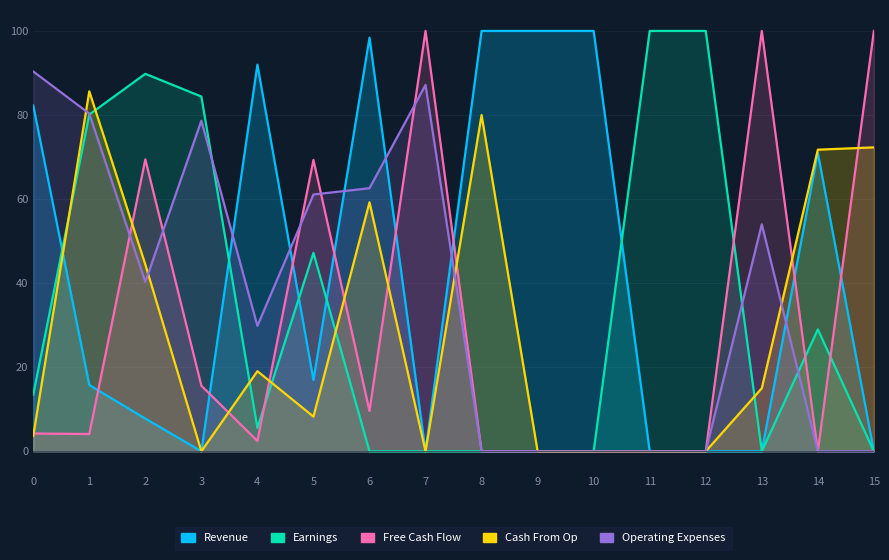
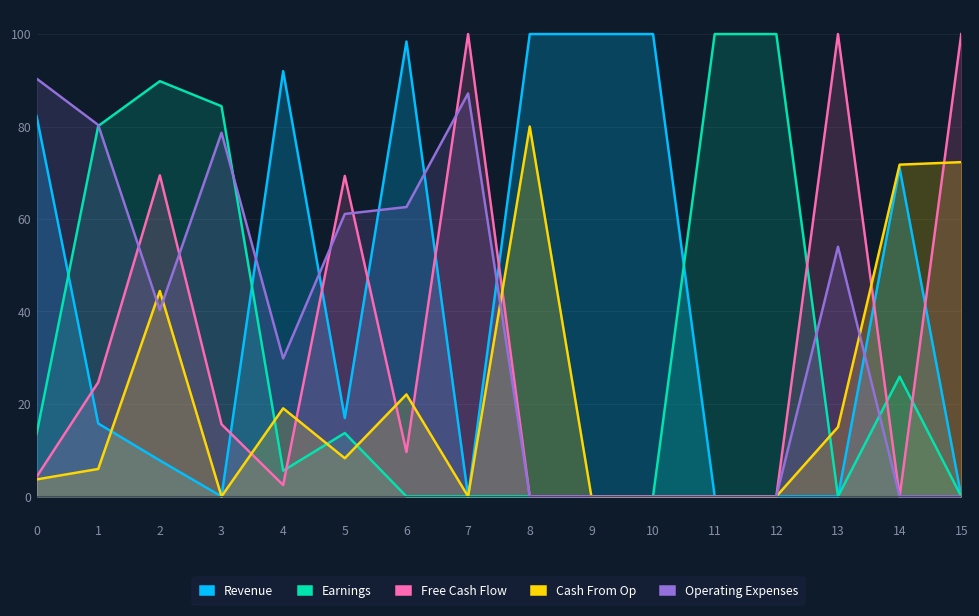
  {
    "Revenue": {
      "0": 82,
      "1": 16,
      "2": 8,
      "4": 92,
      "5": 17,
      "6": 98,
      "8": 100,
      "9": 100,
      "10": 100,
      "14": 71
    },
    "Earnings": {
      "0": 13,
      "2": 90,
      "3": 84,
      "4": 6,
-     "5": 47,
+     "5": 14,
      "6": 0,
      "11": 100,
      "12": 100,
-     "14": 29
+     "14": 26
    },
    "Free Cash Flow": {
-     "1": 4,
+     "1": 25,
      "2": 69,
      "3": 16,
      "4": 2,
      "5": 69,
      "6": 10,
      "7": 100,
      "13": 100,
      "15": 100
    },
    "Cash From Op": {
-     "1": 86,
+     "1": 6,
      "2": 44,
      "4": 19,
      "5": 8,
-     "6": 59,
+     "6": 22,
      "8": 80,
      "13": 15,
      "14": 72,
      "15": 72
    },
    "Operating Expenses": {
      "0": 90,
      "2": 40,
      "3": 79,
      "4": 30,
      "5": 61,
      "6": 63,
      "7": 87,
      "13": 54
    }
  }
